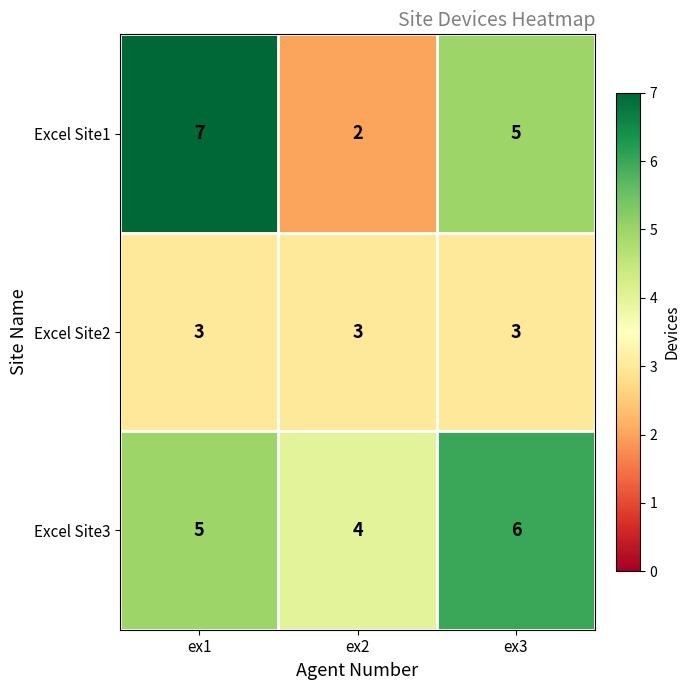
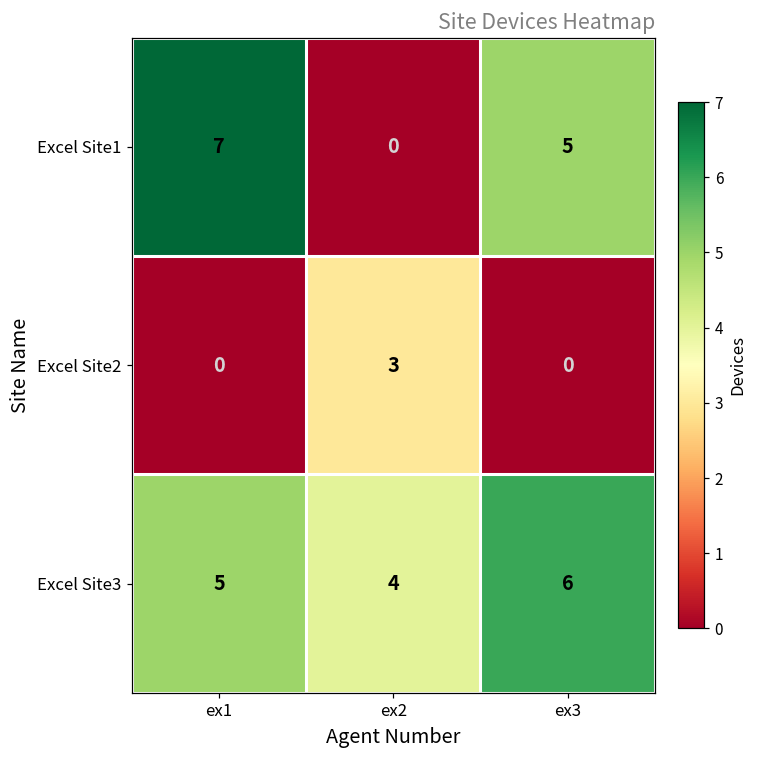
  {
    "Excel Site1": {
      "ex1": 7,
-     "ex2": 2,
+     "ex2": 0,
      "ex3": 5
    },
    "Excel Site2": {
-     "ex1": 3,
+     "ex1": 0,
      "ex2": 3,
-     "ex3": 3
+     "ex3": 0
    },
    "Excel Site3": {
      "ex1": 5,
      "ex2": 4,
      "ex3": 6
    }
  }
